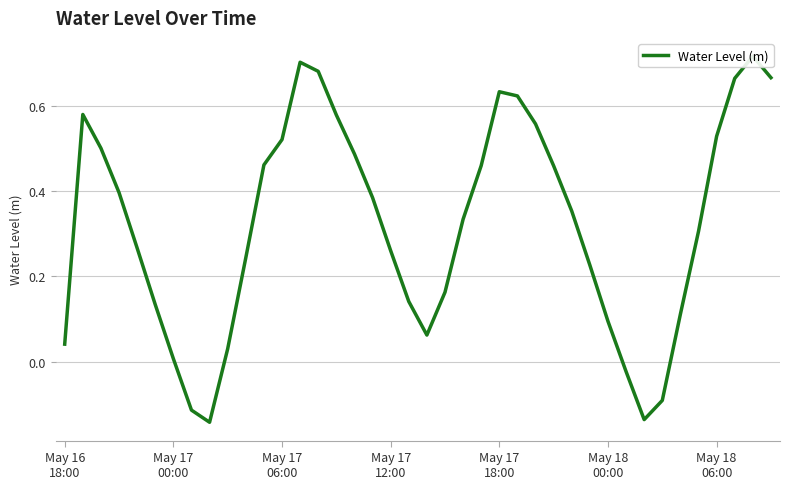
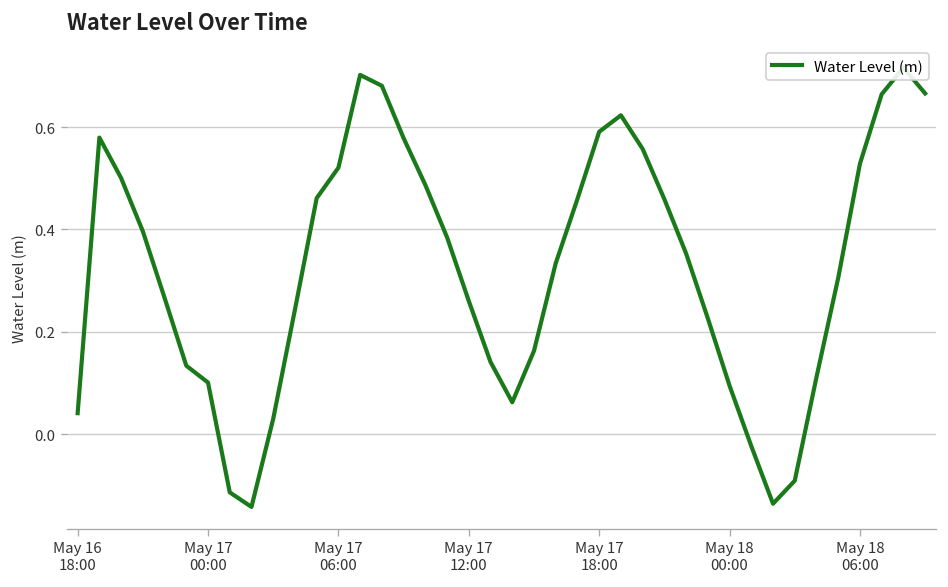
  {
    "May 16 18:00": 0.04,
-   "May 17 00:00": 0.01,
+   "May 17 00:00": 0.10,
    "May 17 06:00": 0.52,
    "May 17 12:00": 0.26,
-   "May 17 18:00": 0.63,
+   "May 17 18:00": 0.59,
    "May 18 00:00": 0.09,
    "May 18 06:00": 0.53
  }
